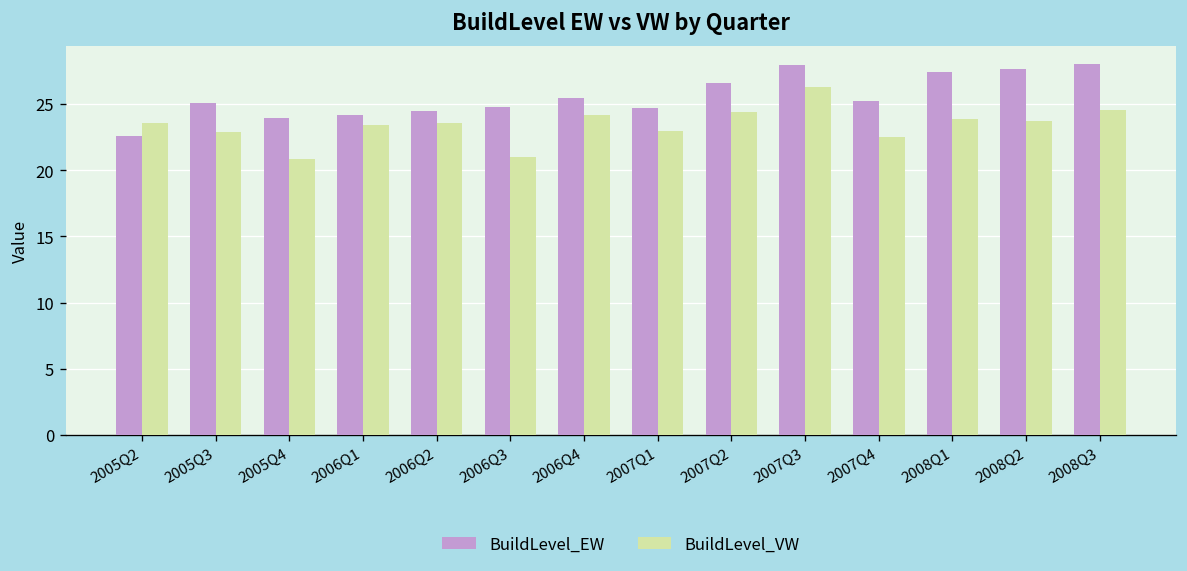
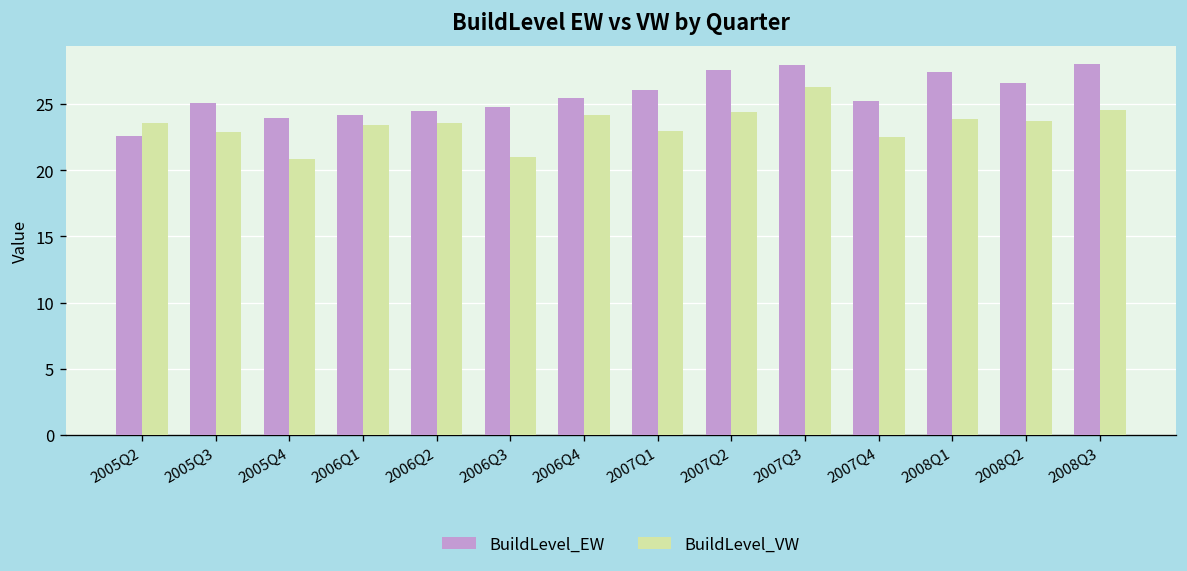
  {
    "BuildLevel_EW": {
      "2005Q2": 22.6,
      "2005Q3": 25.1,
      "2005Q4": 23.9,
      "2006Q1": 24.2,
      "2006Q2": 24.5,
      "2006Q3": 24.8,
      "2006Q4": 25.5,
-     "2007Q1": 24.7,
-     "2007Q2": 26.6,
+     "2007Q1": 26.0,
+     "2007Q2": 27.5,
      "2007Q3": 27.9,
      "2007Q4": 25.2,
      "2008Q1": 27.5,
-     "2008Q2": 27.7,
+     "2008Q2": 26.5,
      "2008Q3": 28.0
    },
    "BuildLevel_VW": {
      "2005Q2": 23.5,
      "2005Q3": 22.9,
      "2005Q4": 20.8,
      "2006Q1": 23.4,
      "2006Q2": 23.5,
      "2006Q3": 21.0,
      "2006Q4": 24.1,
      "2007Q1": 22.9,
      "2007Q2": 24.4,
      "2007Q3": 26.3,
      "2007Q4": 22.5,
      "2008Q1": 23.9,
      "2008Q2": 23.7,
      "2008Q3": 24.5
    }
  }
